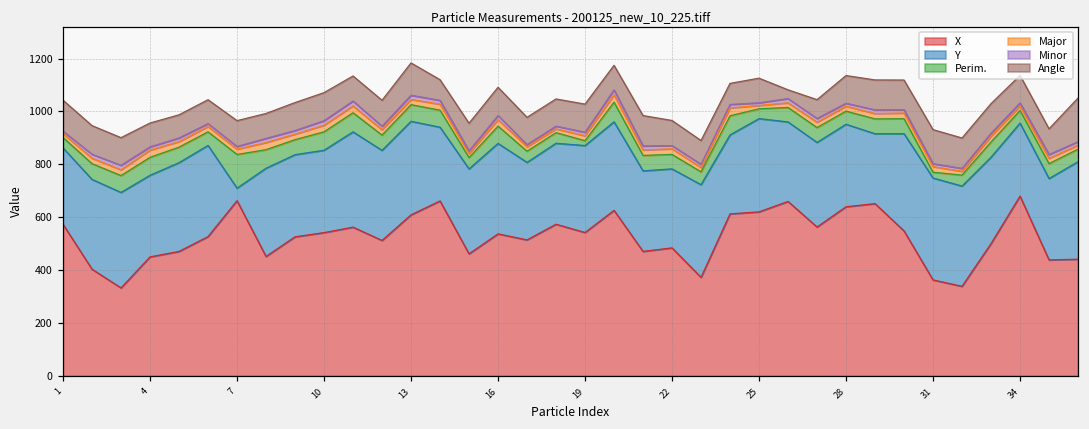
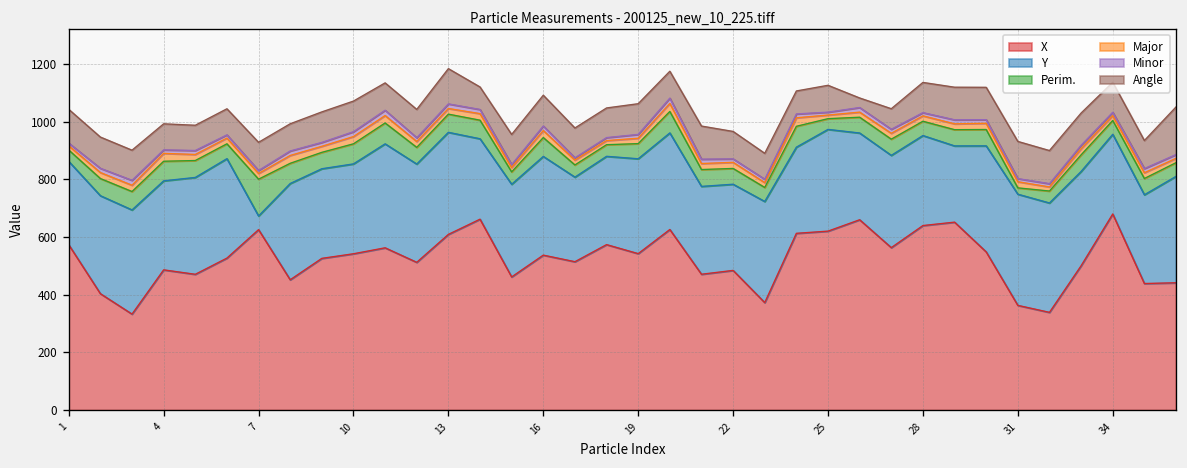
  {
    "X": {
      "1": 570,
-     "4": 450,
-     "7": 660,
+     "4": 490,
+     "7": 630,
      "10": 540,
      "13": 610,
      "16": 540,
      "19": 540,
      "22": 480,
      "25": 620,
      "28": 640,
      "31": 360,
      "34": 680
    },
    "Y": {
      "1": 290,
      "4": 310,
      "7": 50,
      "10": 310,
      "13": 350,
      "16": 340,
      "19": 330,
      "22": 300,
      "25": 350,
      "28": 310,
      "31": 390,
      "34": 280
    },
    "Perim.": {
      "1": 40,
      "4": 70,
      "7": 130,
      "10": 70,
      "13": 60,
      "16": 70,
-     "19": 20,
+     "19": 50,
      "22": 50,
      "25": 40,
      "28": 50,
      "31": 20,
      "34": 50
    },
    "Major": {
      "4": 30,
      "10": 30,
      "13": 20,
      "16": 20,
      "19": 20,
      "22": 20,
      "28": 20,
      "31": 20,
      "34": 20
    },
    "Minor": {
      "4": 10,
      "10": 20,
      "13": 20,
      "16": 20,
      "19": 10,
      "22": 10,
      "28": 10,
      "31": 10,
      "34": 10
    },
    "Angle": {
      "1": 120,
      "4": 90,
      "7": 100,
      "10": 110,
      "13": 120,
      "16": 110,
      "19": 110,
      "22": 100,
      "25": 90,
      "28": 100,
      "31": 130
    }
  }
